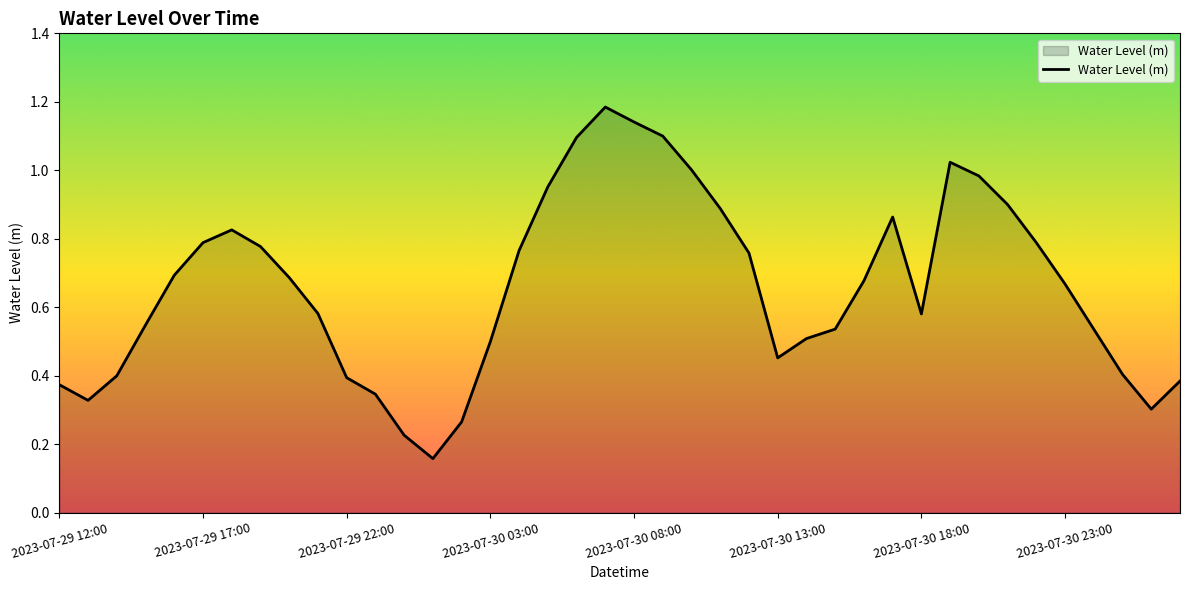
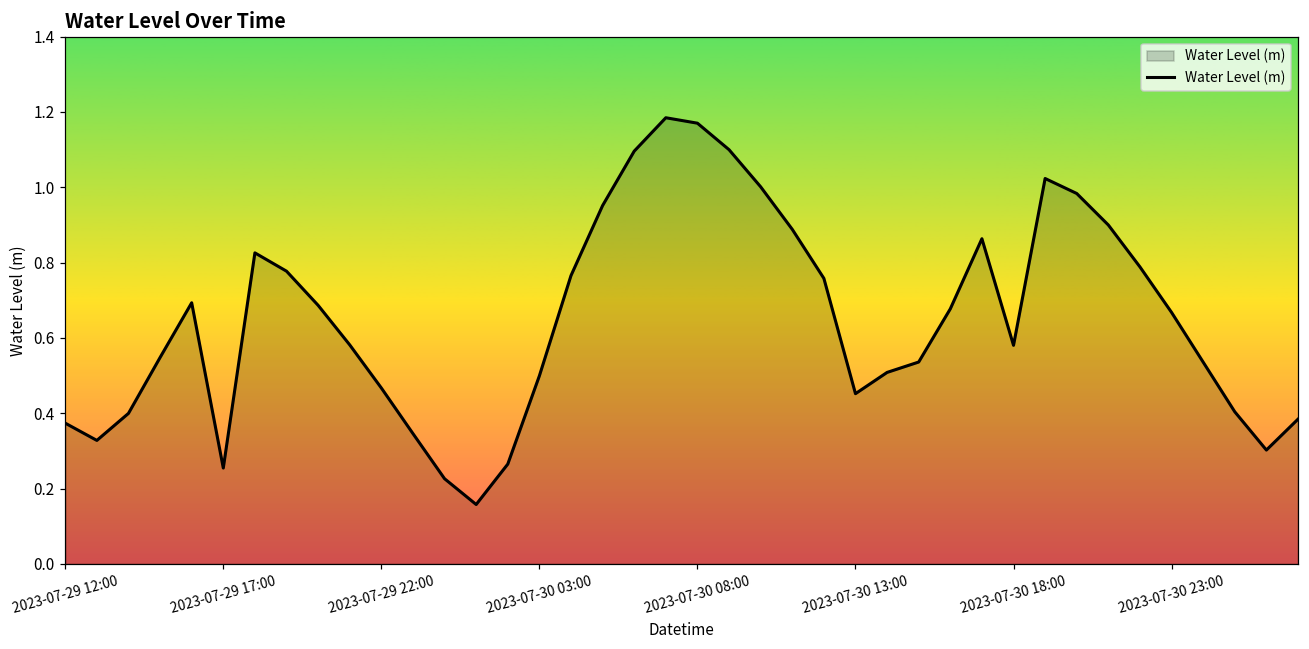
  {
    "2023-07-29 12:00": 0.37,
-   "2023-07-29 17:00": 0.79,
-   "2023-07-29 22:00": 0.39,
+   "2023-07-29 17:00": 0.25,
+   "2023-07-29 22:00": 0.47,
    "2023-07-30 03:00": 0.50,
-   "2023-07-30 08:00": 1.14,
+   "2023-07-30 08:00": 1.17,
    "2023-07-30 13:00": 0.45,
    "2023-07-30 18:00": 0.58,
    "2023-07-30 23:00": 0.67
  }
